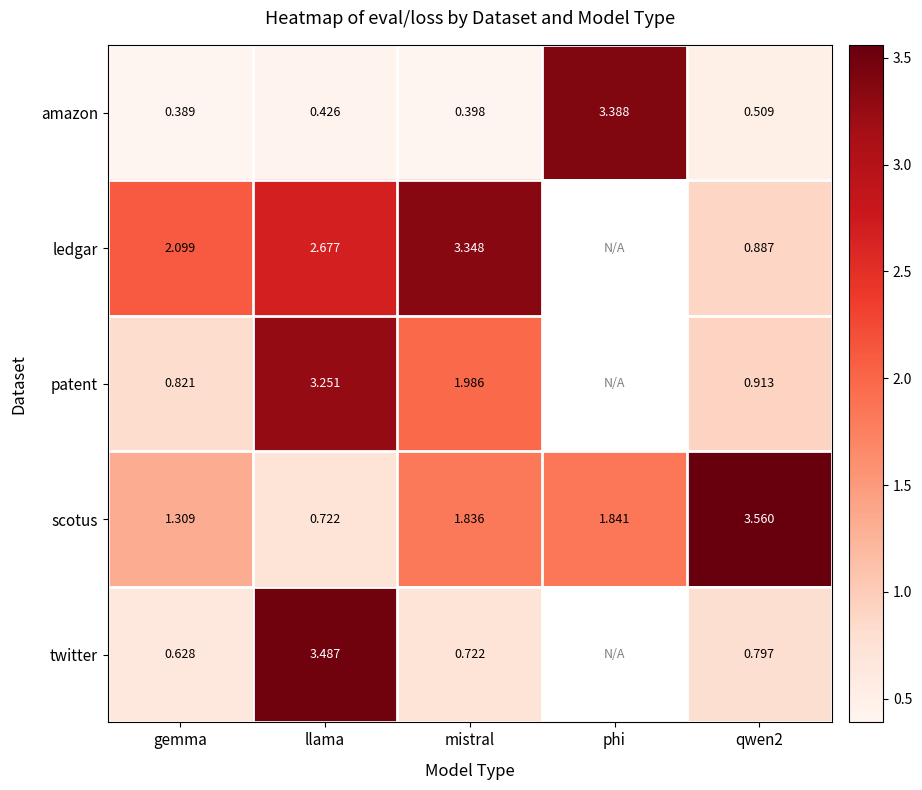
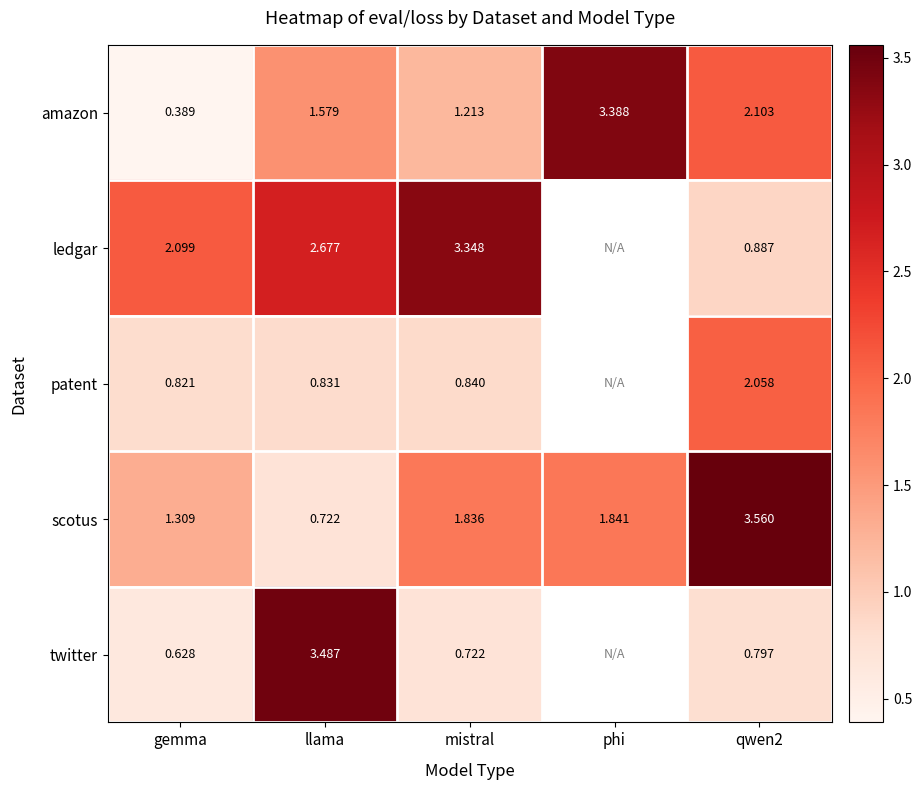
  {
    "amazon": {
      "gemma": 0.389,
-     "llama": 0.426,
-     "mistral": 0.398,
+     "llama": 1.579,
+     "mistral": 1.213,
      "phi": 3.388,
-     "qwen2": 0.509
+     "qwen2": 2.103
    },
    "ledgar": {
      "gemma": 2.099,
      "llama": 2.677,
      "mistral": 3.348,
      "qwen2": 0.887
    },
    "patent": {
      "gemma": 0.821,
-     "llama": 3.251,
-     "mistral": 1.986,
-     "qwen2": 0.913
+     "llama": 0.831,
+     "mistral": 0.840,
+     "qwen2": 2.058
    },
    "scotus": {
      "gemma": 1.309,
      "llama": 0.722,
      "mistral": 1.836,
      "phi": 1.841,
      "qwen2": 3.560
    },
    "twitter": {
      "gemma": 0.628,
      "llama": 3.487,
      "mistral": 0.722,
      "qwen2": 0.797
    }
  }
